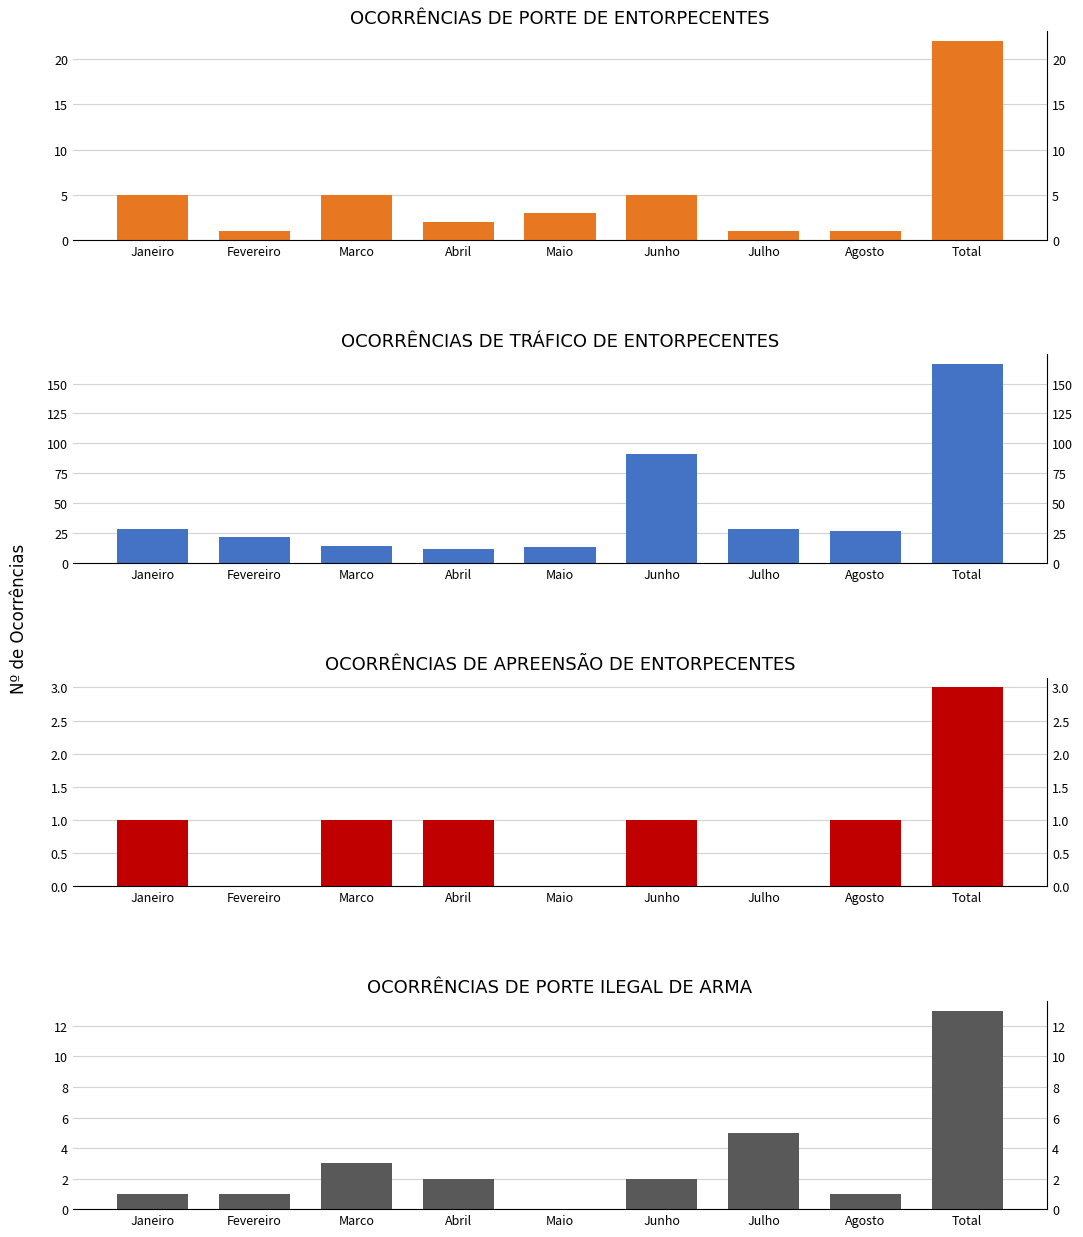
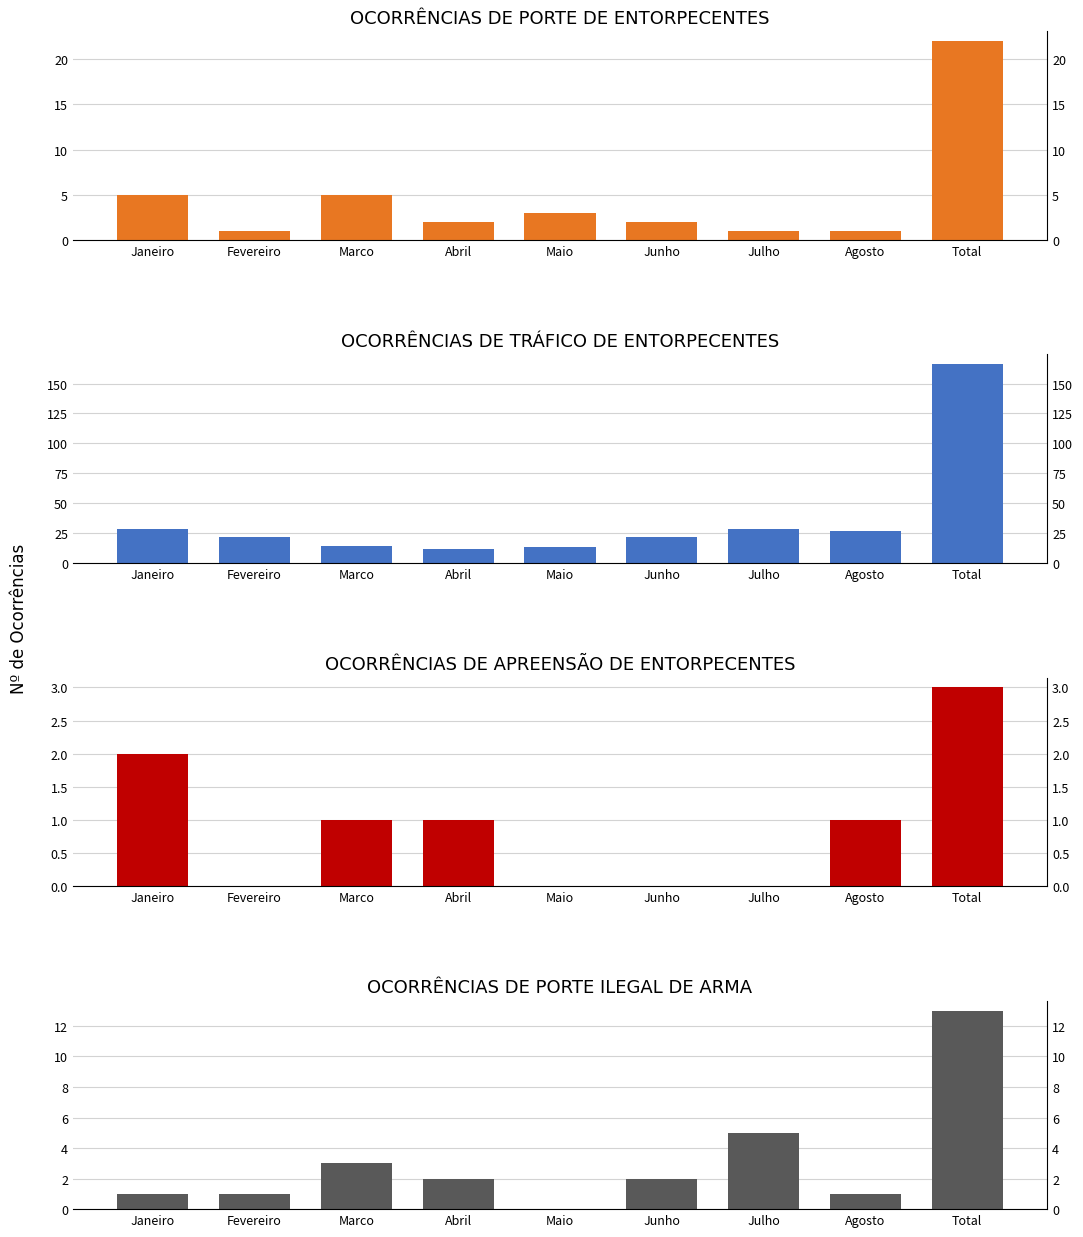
  {
    "OCORRÊNCIAS DE PORTE DE ENTORPECENTES": {
      "Janeiro": 5,
      "Fevereiro": 1,
      "Marco": 5,
      "Abril": 2,
      "Maio": 3,
-     "Junho": 5,
+     "Junho": 2,
      "Julho": 1,
      "Agosto": 1,
      "Total": 22
    },
    "OCORRÊNCIAS DE TRÁFICO DE ENTORPECENTES": {
      "Janeiro": 28,
      "Fevereiro": 22,
      "Marco": 14,
      "Abril": 12,
      "Maio": 13,
-     "Junho": 91,
+     "Junho": 22,
      "Julho": 28,
      "Agosto": 27,
      "Total": 166
    },
    "OCORRÊNCIAS DE APREENSÃO DE ENTORPECENTES": {
-     "Janeiro": 1,
+     "Janeiro": 2,
      "Fevereiro": 0,
      "Marco": 1,
      "Abril": 1,
      "Maio": 0,
-     "Junho": 1,
+     "Junho": 0,
      "Julho": 0,
      "Agosto": 1,
      "Total": 3
    },
    "OCORRÊNCIAS DE PORTE ILEGAL DE ARMA": {
      "Janeiro": 1.0,
      "Fevereiro": 1.0,
      "Marco": 3.0,
      "Abril": 2.0,
      "Maio": 0.0,
      "Junho": 2.0,
      "Julho": 5.0,
      "Agosto": 1.0,
      "Total": 13.0
    }
  }
